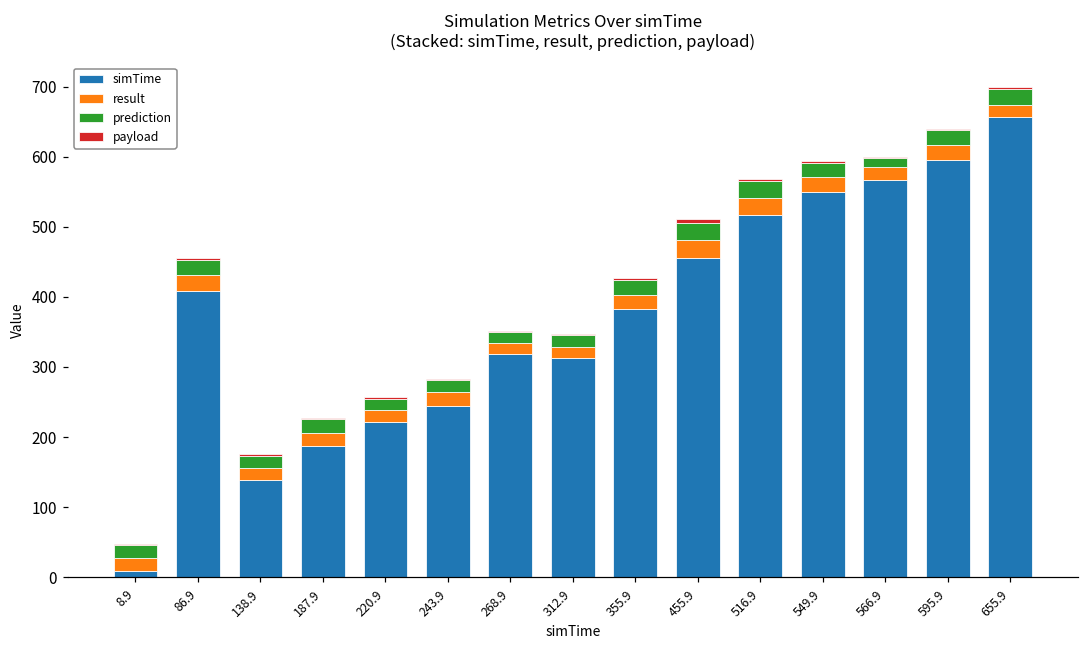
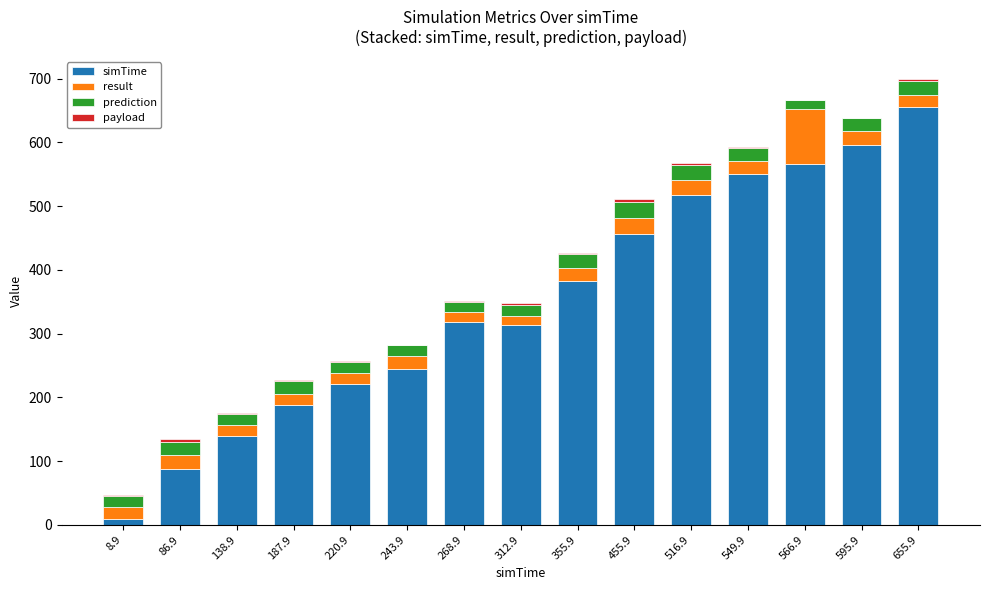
  {
    "simTime": {
      "8.9": 10,
-     "86.9": 410,
+     "86.9": 90,
      "138.9": 140,
      "187.9": 190,
      "220.9": 220,
      "243.9": 240,
      "268.9": 320,
      "312.9": 310,
      "355.9": 380,
      "455.9": 460,
      "516.9": 520,
      "549.9": 550,
      "566.9": 570,
      "595.9": 600,
      "655.9": 660
    },
    "result": {
      "8.9": 20,
      "86.9": 20,
      "138.9": 20,
      "187.9": 20,
      "220.9": 20,
      "243.9": 20,
      "268.9": 10,
      "312.9": 10,
      "355.9": 20,
      "455.9": 30,
      "516.9": 20,
      "549.9": 20,
-     "566.9": 20,
+     "566.9": 90,
      "595.9": 20,
      "655.9": 20
    },
    "prediction": {
      "8.9": 20,
      "86.9": 20,
      "138.9": 20,
      "187.9": 20,
      "220.9": 20,
      "243.9": 20,
      "268.9": 20,
      "312.9": 20,
      "355.9": 20,
      "455.9": 20,
      "516.9": 20,
      "549.9": 20,
      "566.9": 10,
      "595.9": 20,
      "655.9": 20
    },
    "payload": {
      "455.9": 10
    }
  }
